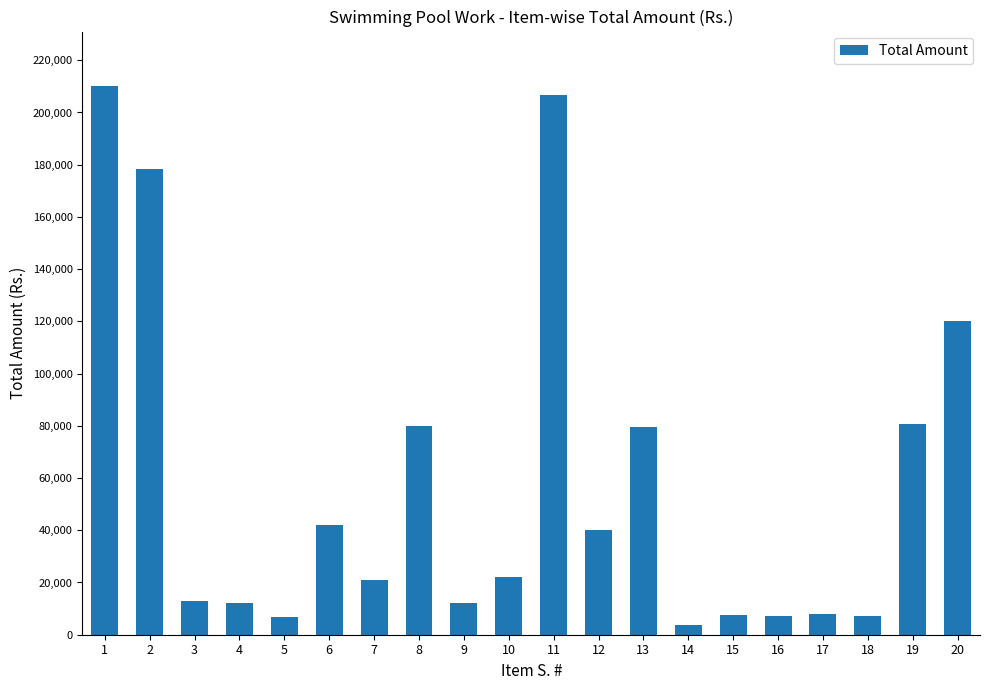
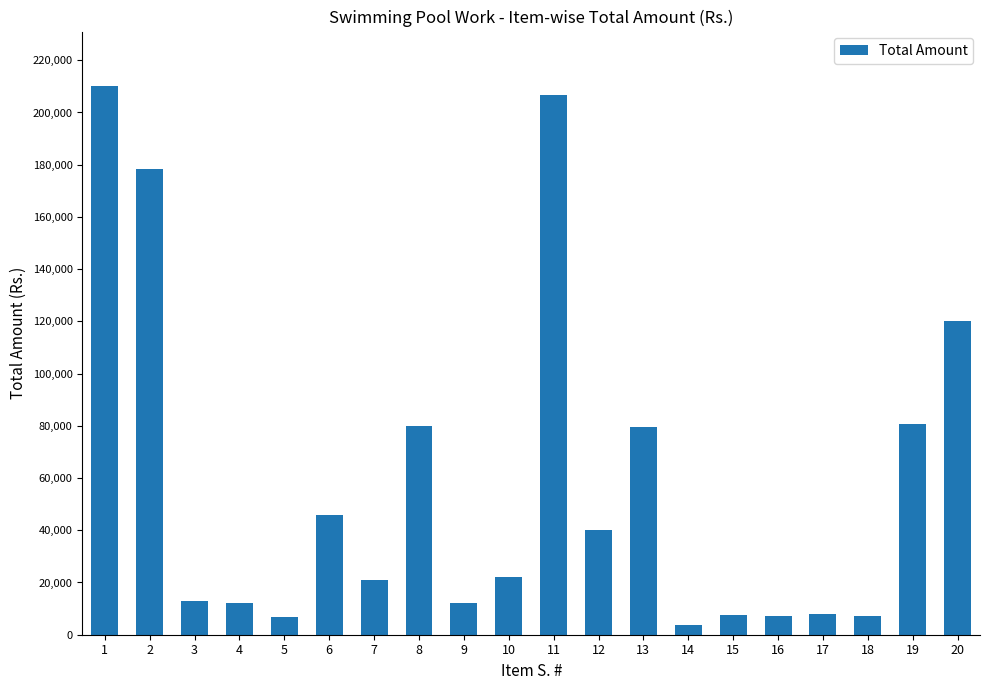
  {
    "1": "210,000",
    "2": "178,000",
    "3": "13,000",
    "4": "12,000",
    "5": "7,000",
-   "6": "42,000",
+   "6": "46,000",
    "7": "21,000",
    "8": "80,000",
    "9": "12,000",
    "10": "22,000",
    "11": "207,000",
    "12": "40,000",
    "13": "80,000",
    "14": "4,000",
    "15": "7,000",
    "16": "7,000",
    "17": "8,000",
    "18": "7,000",
    "19": "81,000",
    "20": "120,000"
  }
